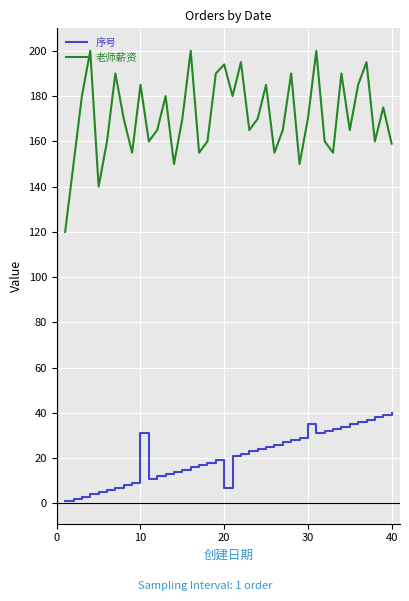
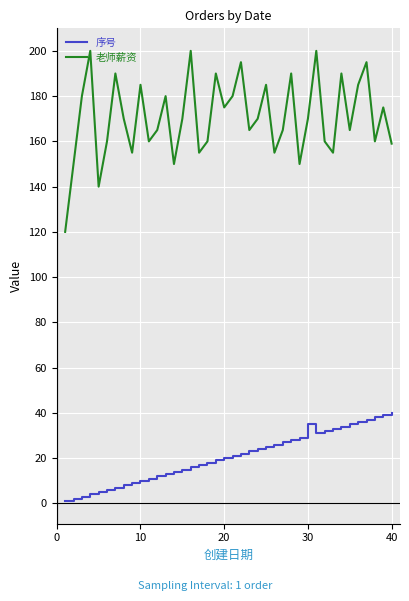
  {
    "序号": {
-     "10": 31,
-     "20": 7,
+     "10": 10,
+     "20": 20,
      "30": 35,
      "40": 40
    },
    "老师薪资": {
      "10": 185,
-     "20": 194,
+     "20": 175,
      "30": 170,
      "40": 159
    }
  }
